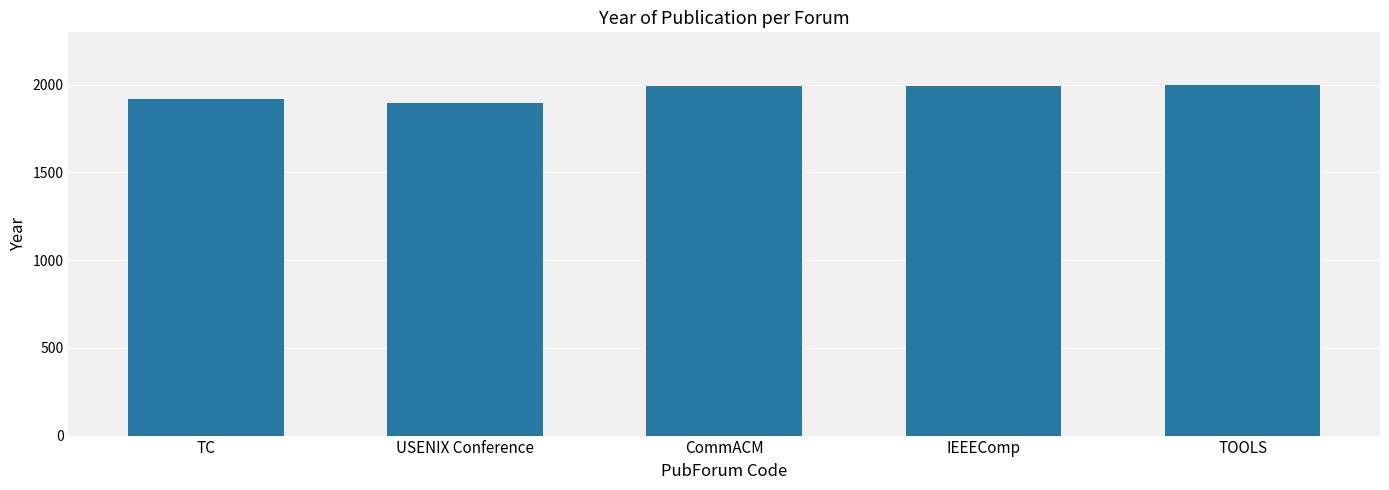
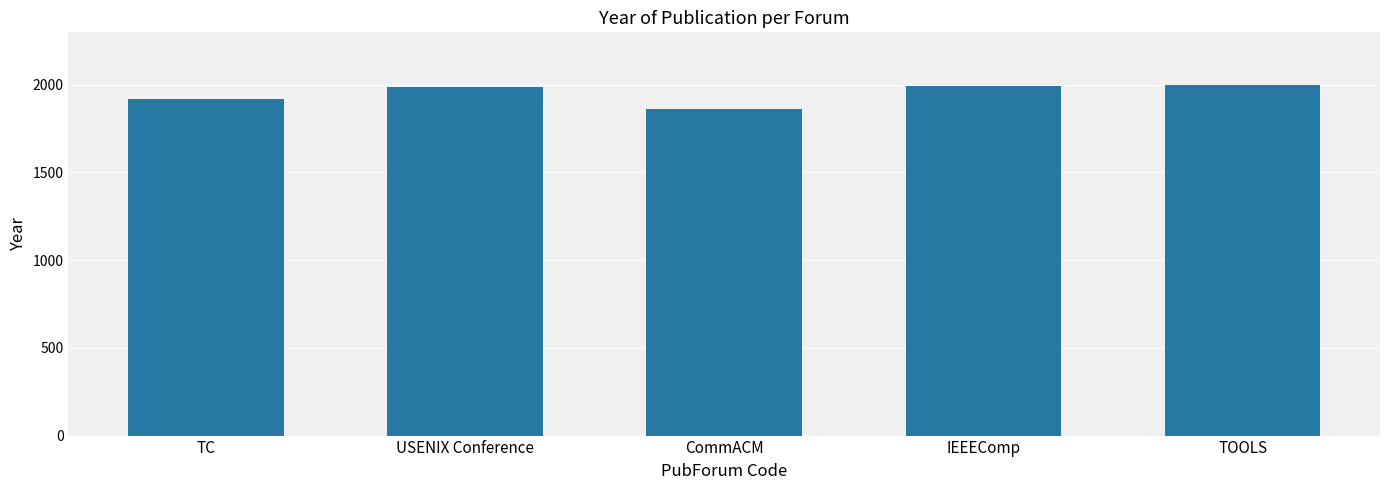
  {
    "TC": 1920,
-   "USENIX Conference": 1900,
-   "CommACM": 1990,
+   "USENIX Conference": 1990,
+   "CommACM": 1860,
    "IEEEComp": 1990,
    "TOOLS": 2000
  }
